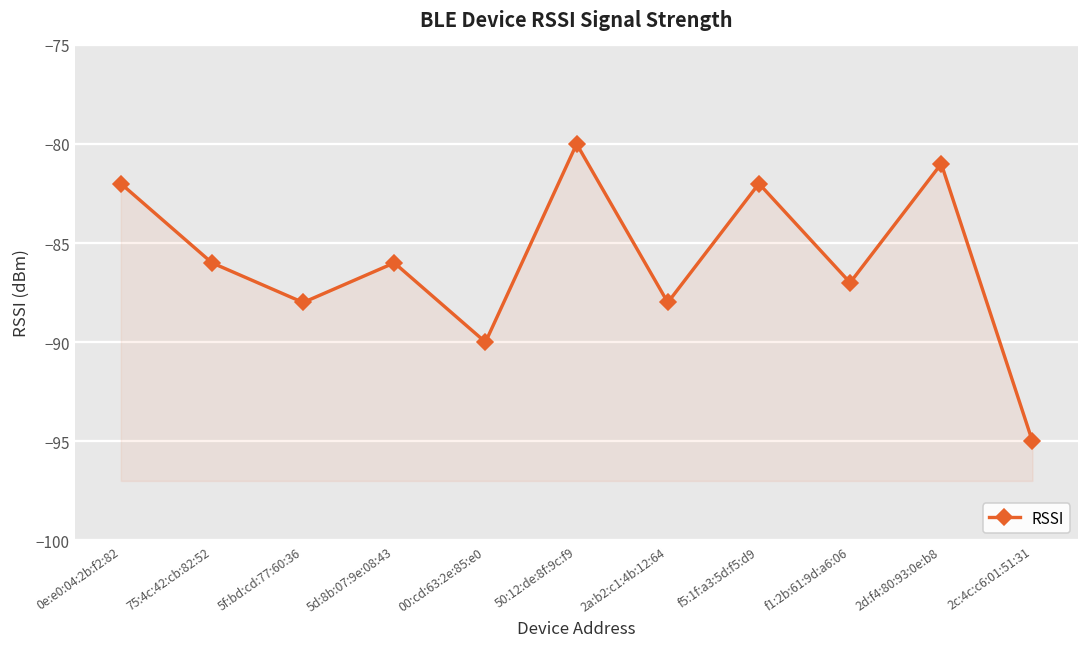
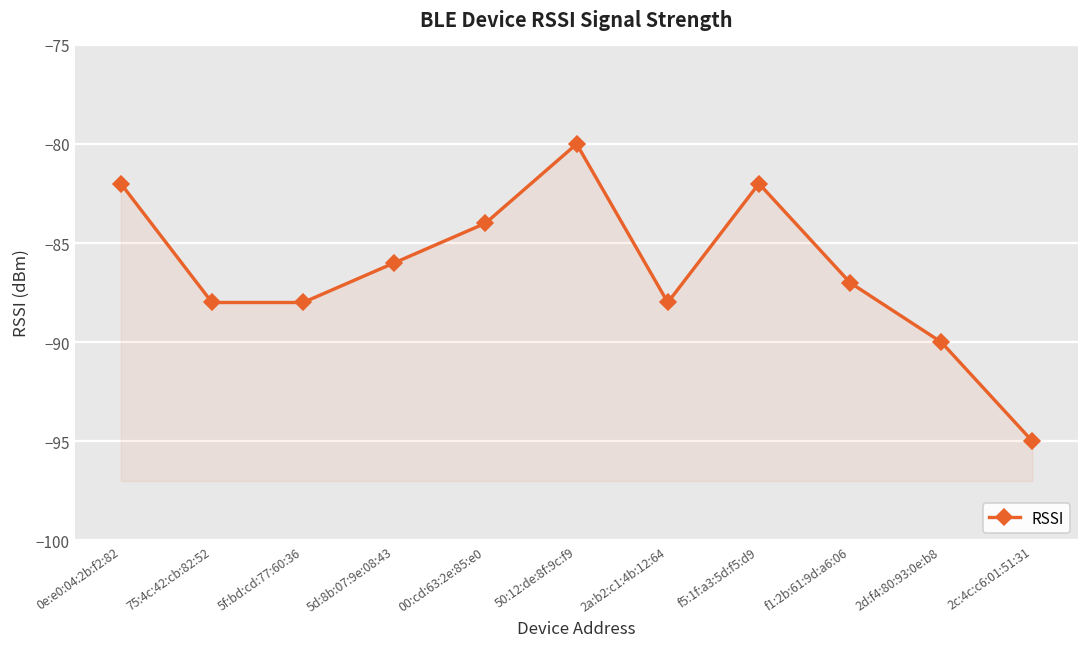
  {
    "0e:e0:04:2b:f2:82": -82,
-   "75:4c:42:cb:82:52": -86,
+   "75:4c:42:cb:82:52": -88,
    "5f:bd:cd:77:60:36": -88,
    "5d:8b:07:9e:08:43": -86,
-   "00:cd:63:2e:85:e0": -90,
+   "00:cd:63:2e:85:e0": -84,
    "50:12:de:8f:9c:f9": -80,
    "2a:b2:c1:4b:12:64": -88,
    "f5:1f:a3:5d:f5:d9": -82,
    "f1:2b:61:9d:a6:06": -87,
-   "2d:f4:80:93:0e:b8": -81,
+   "2d:f4:80:93:0e:b8": -90,
    "2c:4c:c6:01:51:31": -95
  }
